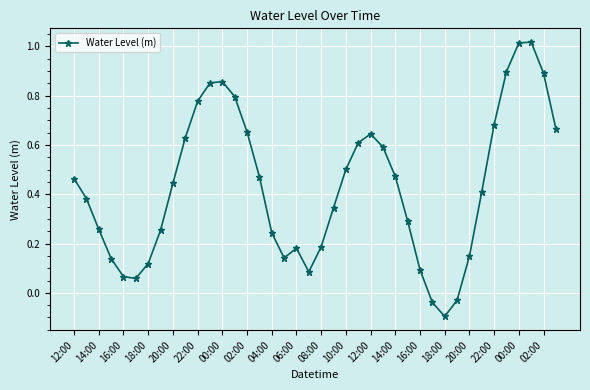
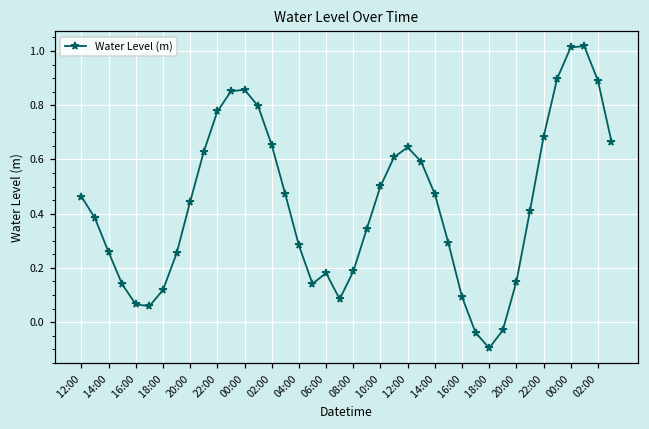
  {
-   "04:00": 0.24,
+   "04:00": 0.28,
    "06:00": 0.18,
    "08:00": 0.19,
    "10:00": 0.50
  }
